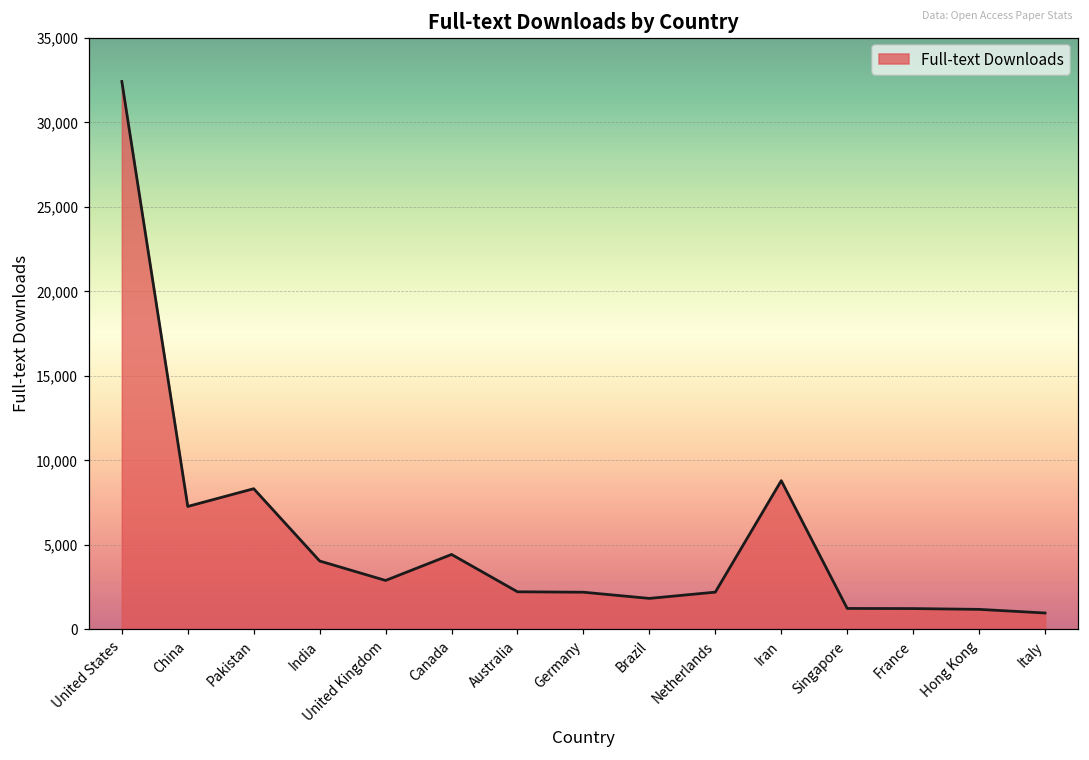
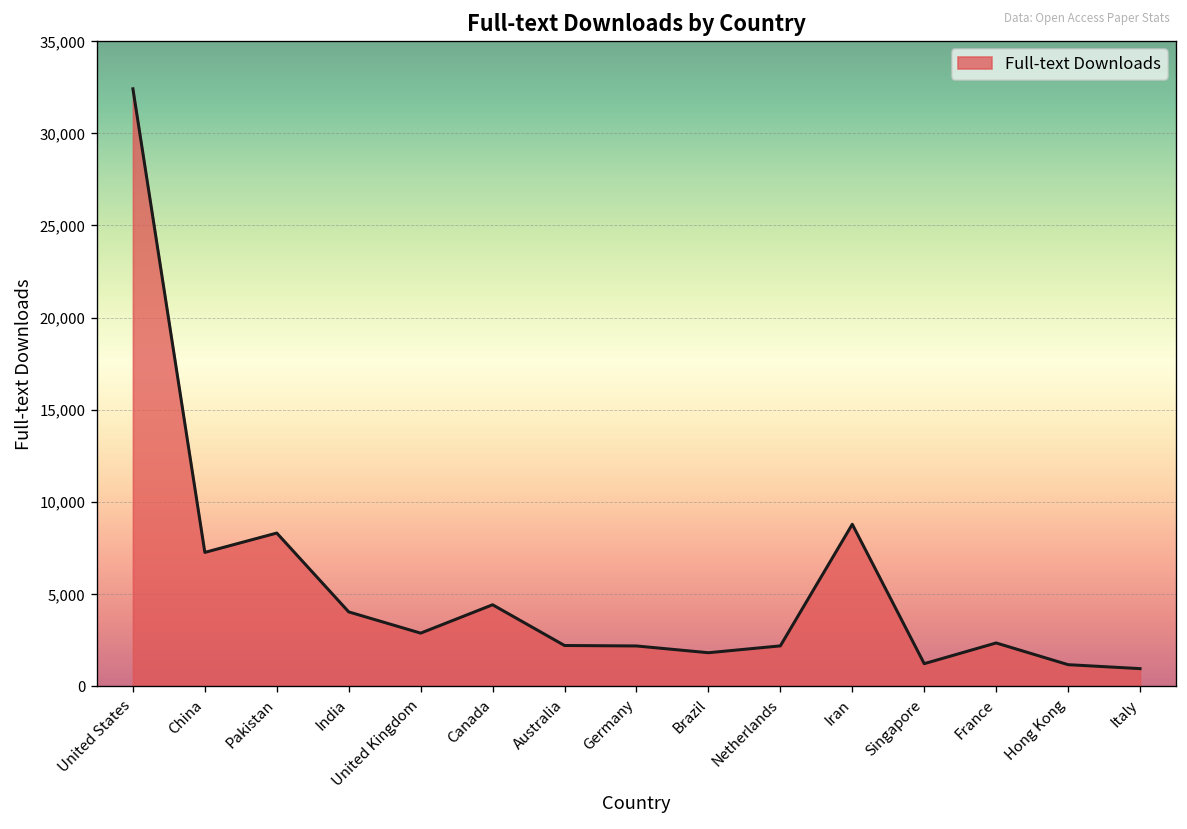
  {
    "United States": "32,400",
    "China": "7,300",
    "Pakistan": "8,300",
    "India": "4,000",
    "United Kingdom": "2,900",
    "Canada": "4,400",
    "Australia": "2,200",
    "Germany": "2,200",
    "Brazil": "1,800",
    "Netherlands": "2,200",
    "Iran": "8,800",
    "Singapore": "1,200",
-   "France": "1,200",
+   "France": "2,400",
    "Hong Kong": "1,200",
    "Italy": "1,000"
  }
